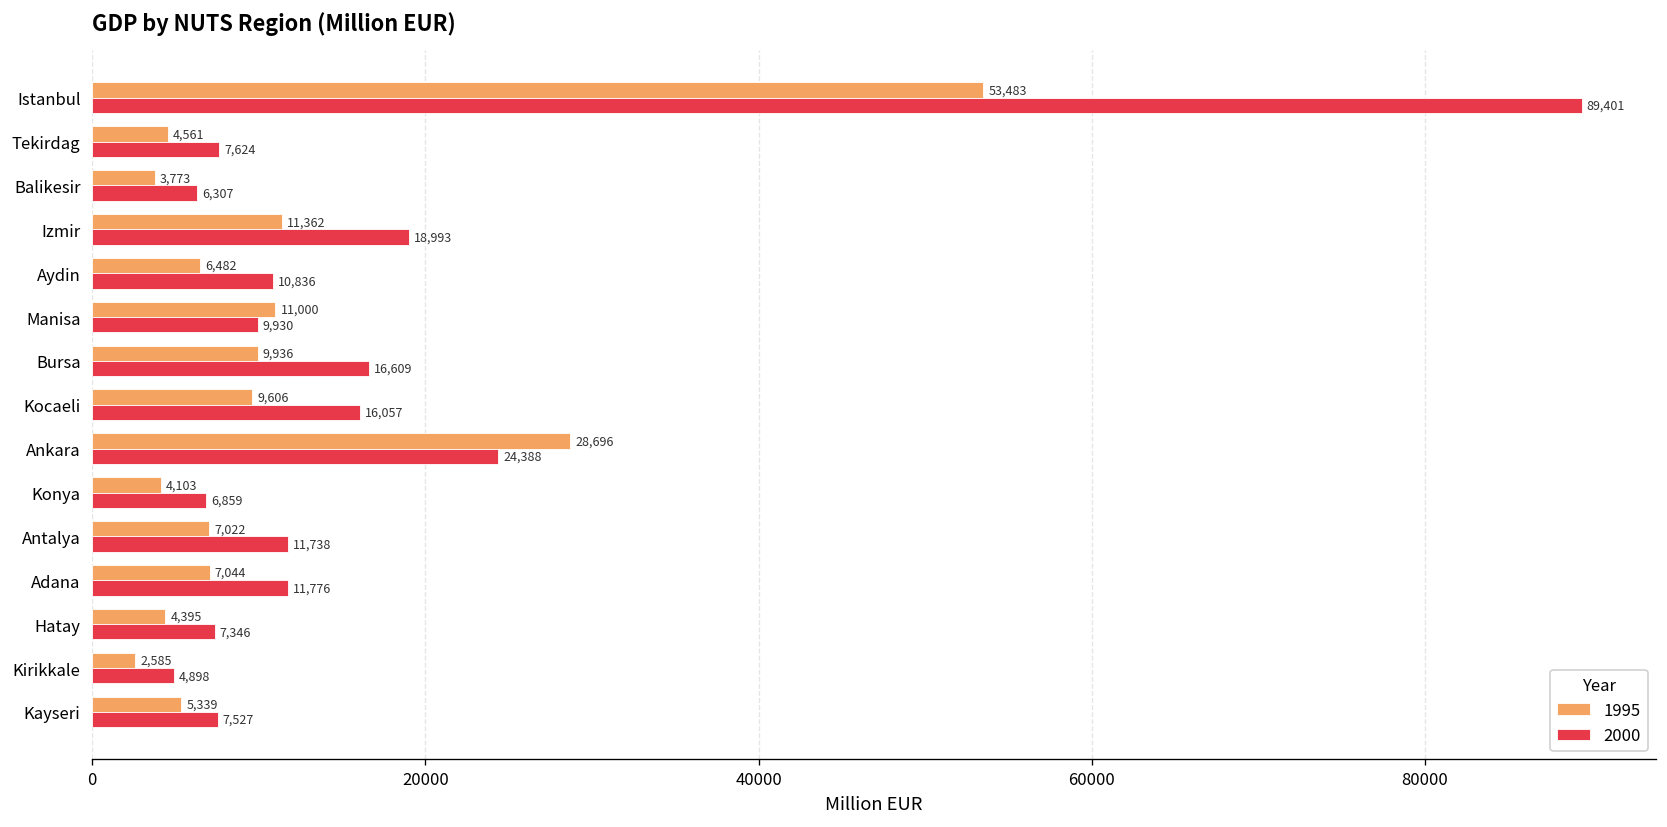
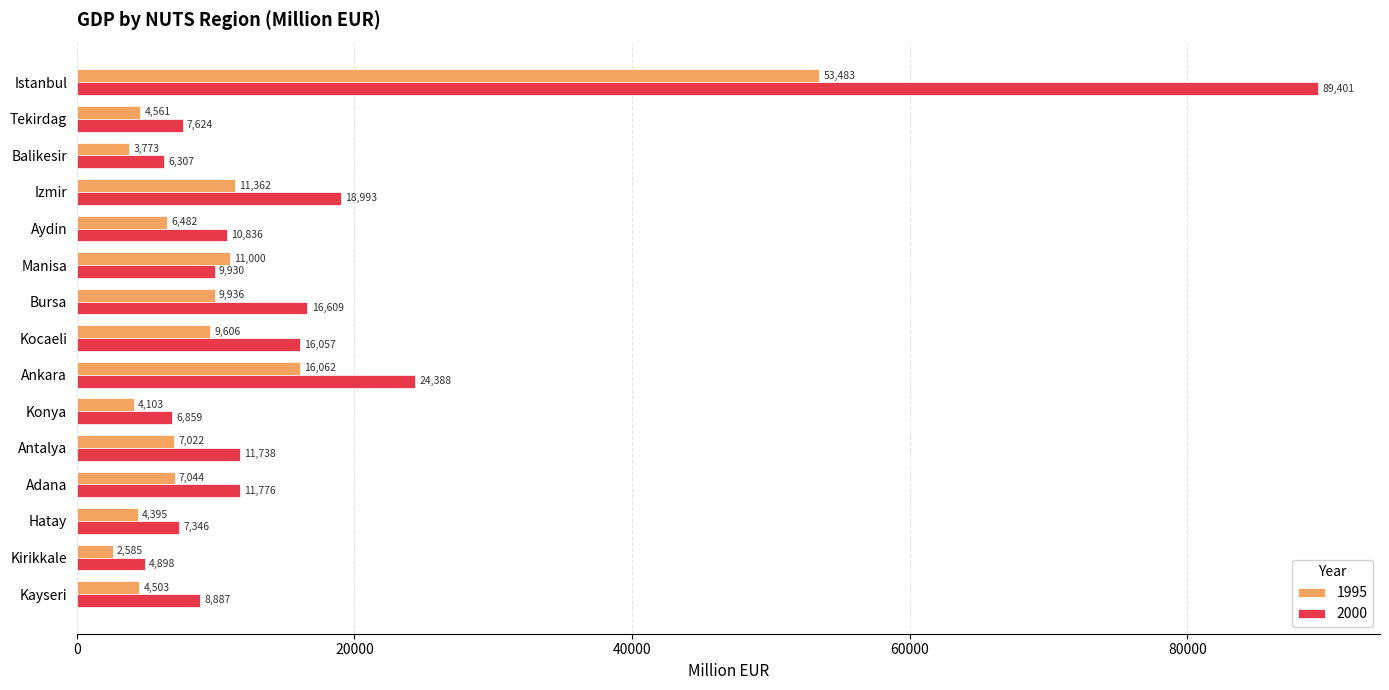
  {
    "1995": {
      "Istanbul": "53,483",
      "Tekirdag": "4,561",
      "Balikesir": "3,773",
      "Izmir": "11,362",
      "Aydin": "6,482",
      "Manisa": "11,000",
      "Bursa": "9,936",
      "Kocaeli": "9,606",
-     "Ankara": "28,696",
+     "Ankara": "16,062",
      "Konya": "4,103",
      "Antalya": "7,022",
      "Adana": "7,044",
      "Hatay": "4,395",
      "Kirikkale": "2,585",
-     "Kayseri": "5,339"
+     "Kayseri": "4,503"
    },
    "2000": {
      "Istanbul": "89,401",
      "Tekirdag": "7,624",
      "Balikesir": "6,307",
      "Izmir": "18,993",
      "Aydin": "10,836",
      "Manisa": "9,930",
      "Bursa": "16,609",
      "Kocaeli": "16,057",
      "Ankara": "24,388",
      "Konya": "6,859",
      "Antalya": "11,738",
      "Adana": "11,776",
      "Hatay": "7,346",
      "Kirikkale": "4,898",
-     "Kayseri": "7,527"
+     "Kayseri": "8,887"
    }
  }
